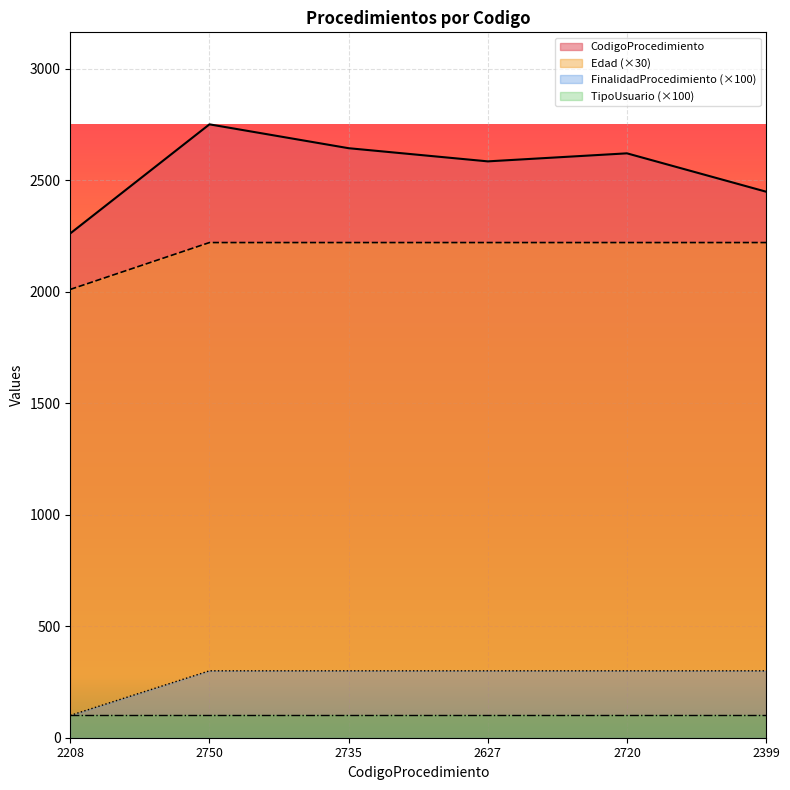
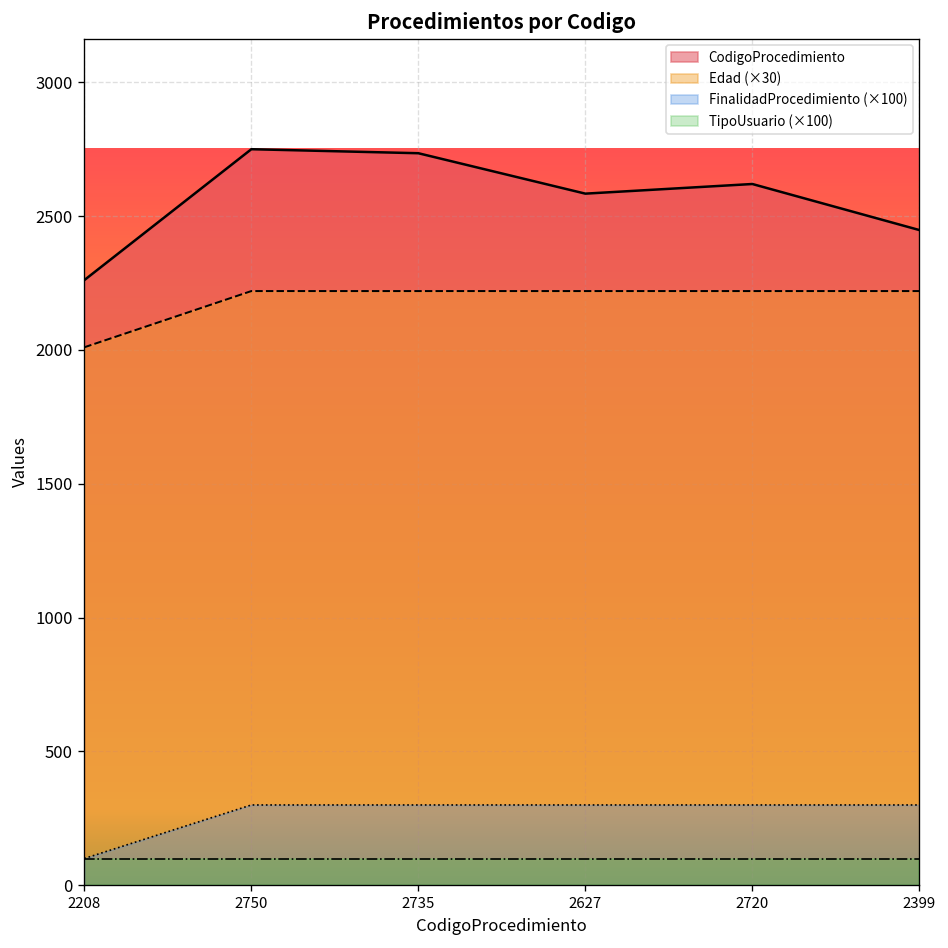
  {
    "CodigoProcedimiento": {
      "2208": 2260,
      "2750": 2750,
-     "2735": 2640,
+     "2735": 2740,
      "2627": 2580,
      "2720": 2620,
      "2399": 2450
    },
    "Edad (×30)": {
      "2208": 2010,
      "2750": 2220,
      "2735": 2220,
      "2627": 2220,
      "2720": 2220,
      "2399": 2220
    },
    "FinalidadProcedimiento (×100)": {
      "2750": 300,
      "2735": 300,
      "2627": 300,
      "2720": 300,
      "2399": 300
    },
    "TipoUsuario (×100)": {
      "2750": 100,
      "2735": 100,
      "2627": 100,
      "2720": 100,
      "2399": 100
    }
  }
